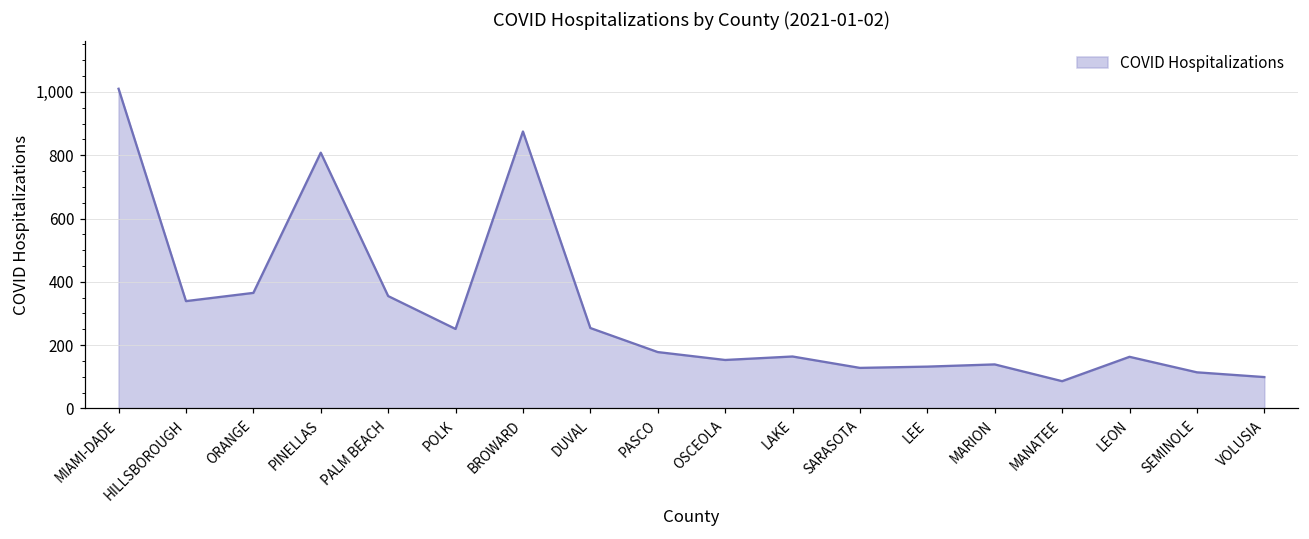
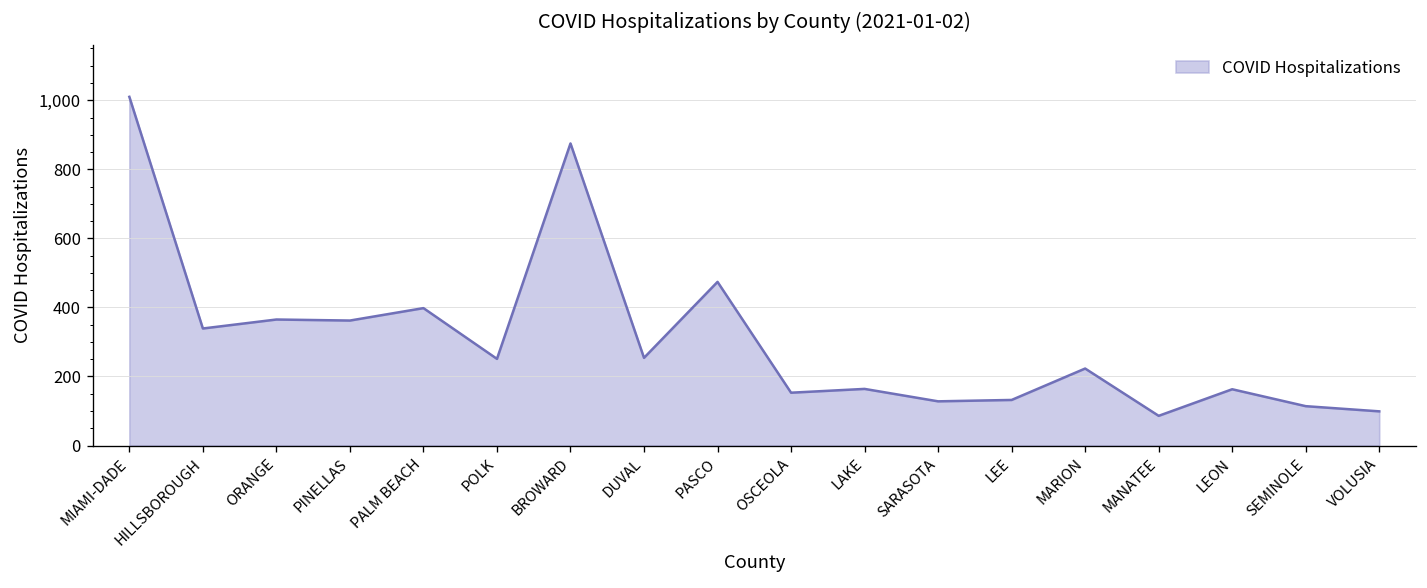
  {
    "MIAMI-DADE": "1,010",
    "HILLSBOROUGH": "340",
    "ORANGE": "370",
-   "PINELLAS": "810",
-   "PALM BEACH": "360",
+   "PINELLAS": "360",
+   "PALM BEACH": "400",
    "POLK": "250",
    "BROWARD": "880",
    "DUVAL": "250",
-   "PASCO": "180",
+   "PASCO": "470",
    "OSCEOLA": "150",
    "LAKE": "160",
    "SARASOTA": "130",
    "LEE": "130",
-   "MARION": "140",
+   "MARION": "220",
    "MANATEE": "90",
    "LEON": "160",
    "SEMINOLE": "110",
    "VOLUSIA": "100"
  }
